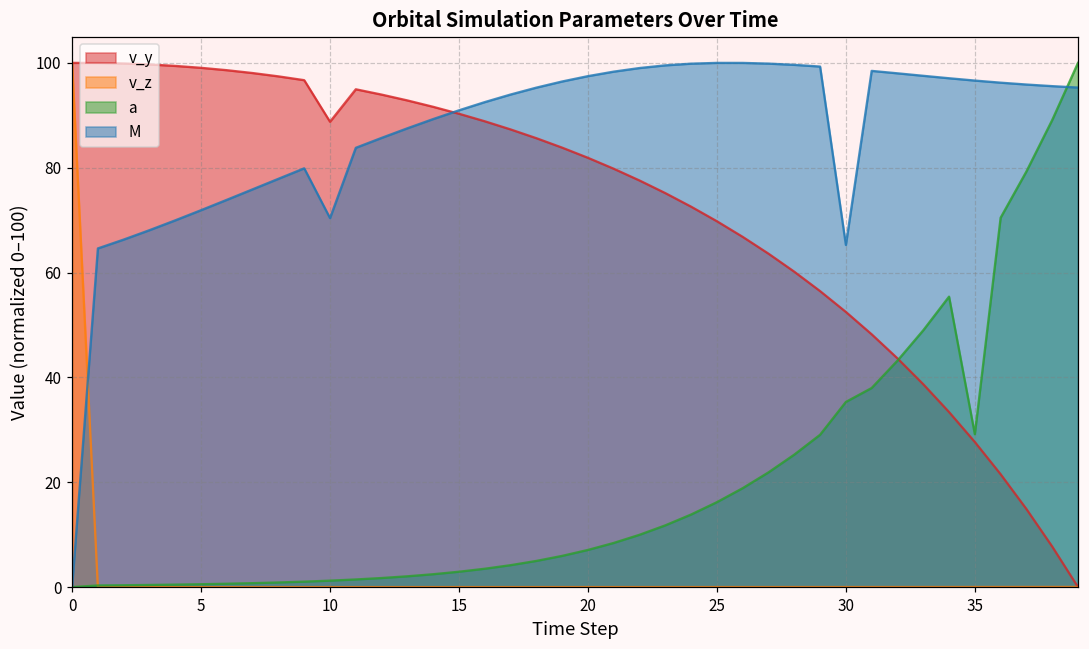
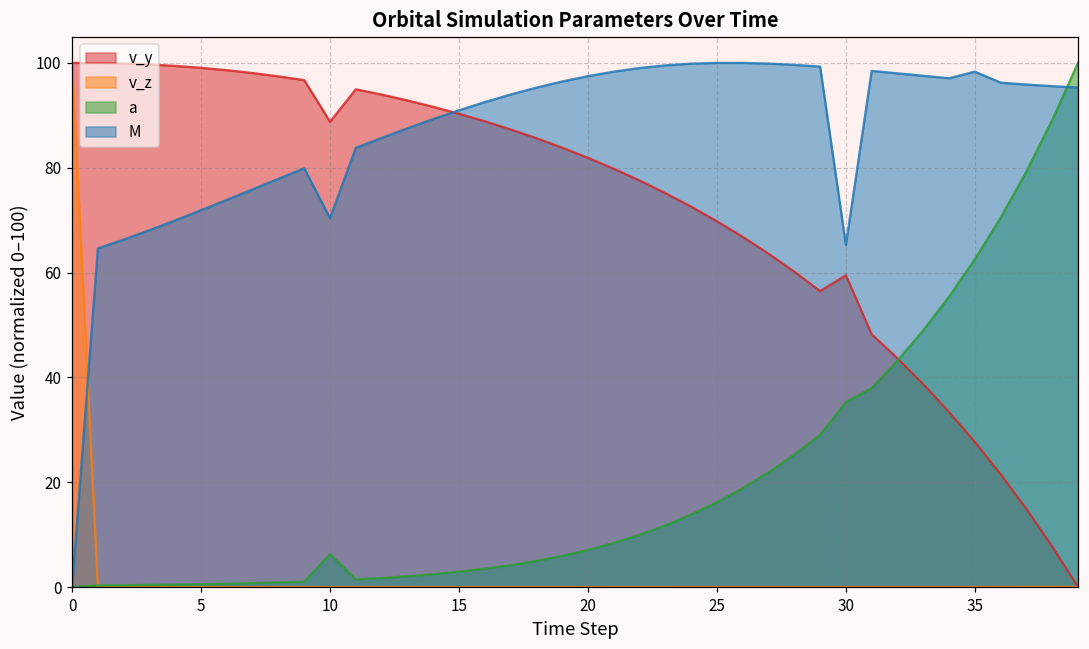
  {
    "v_y": {
      "5": 99,
      "10": 89,
      "15": 90,
      "20": 82,
      "25": 70,
-     "30": 52,
+     "30": 59,
      "35": 28
    },
    "v_z": {
      "5": 0,
      "10": 0,
      "15": 0,
      "20": 0,
      "25": 0,
      "30": 0,
      "35": 0
    },
    "a": {
      "5": 1,
-     "10": 1,
+     "10": 6,
      "15": 3,
      "20": 7,
      "25": 16,
      "30": 35,
-     "35": 29
+     "35": 63
    },
    "M": {
      "5": 72,
      "10": 70,
      "15": 91,
      "20": 97,
      "25": 100,
      "30": 65,
-     "35": 97
+     "35": 98
    }
  }
